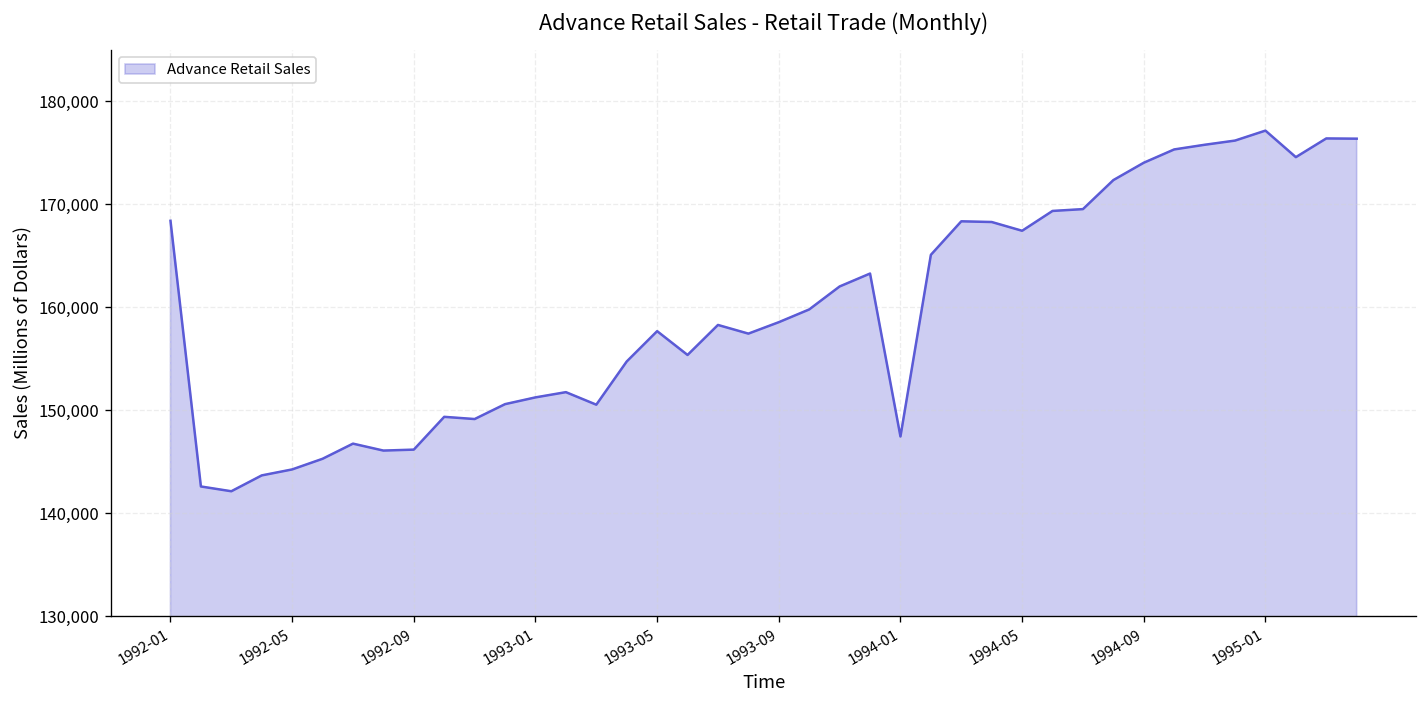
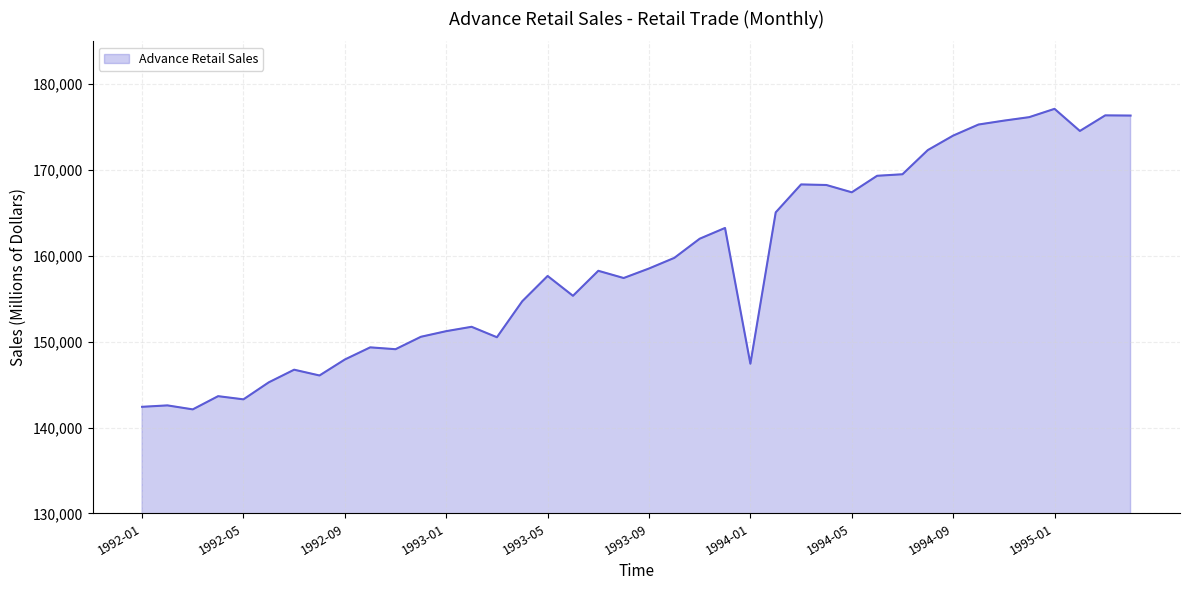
  {
-   "1992-01": "168,000",
-   "1992-05": "144,000",
-   "1992-09": "146,000",
+   "1992-01": "142,000",
+   "1992-05": "143,000",
+   "1992-09": "148,000",
    "1993-01": "151,000",
    "1993-05": "158,000",
    "1993-09": "159,000",
    "1994-01": "147,000",
    "1994-05": "167,000",
    "1994-09": "174,000",
    "1995-01": "177,000"
  }
